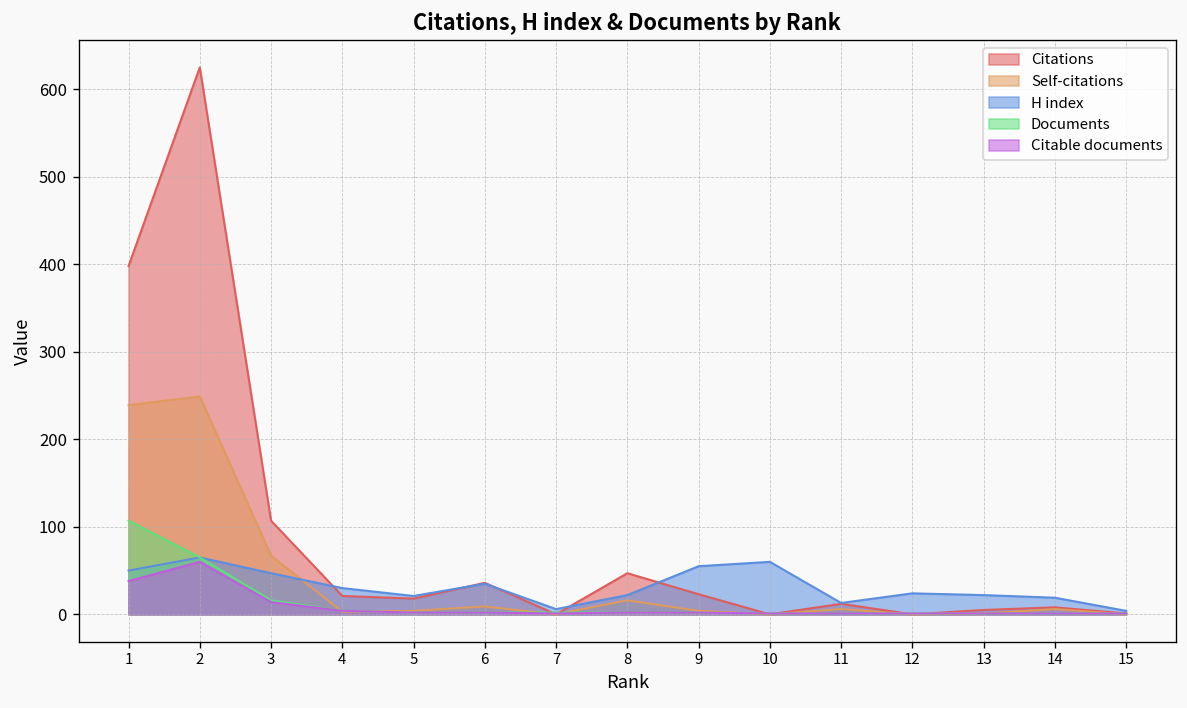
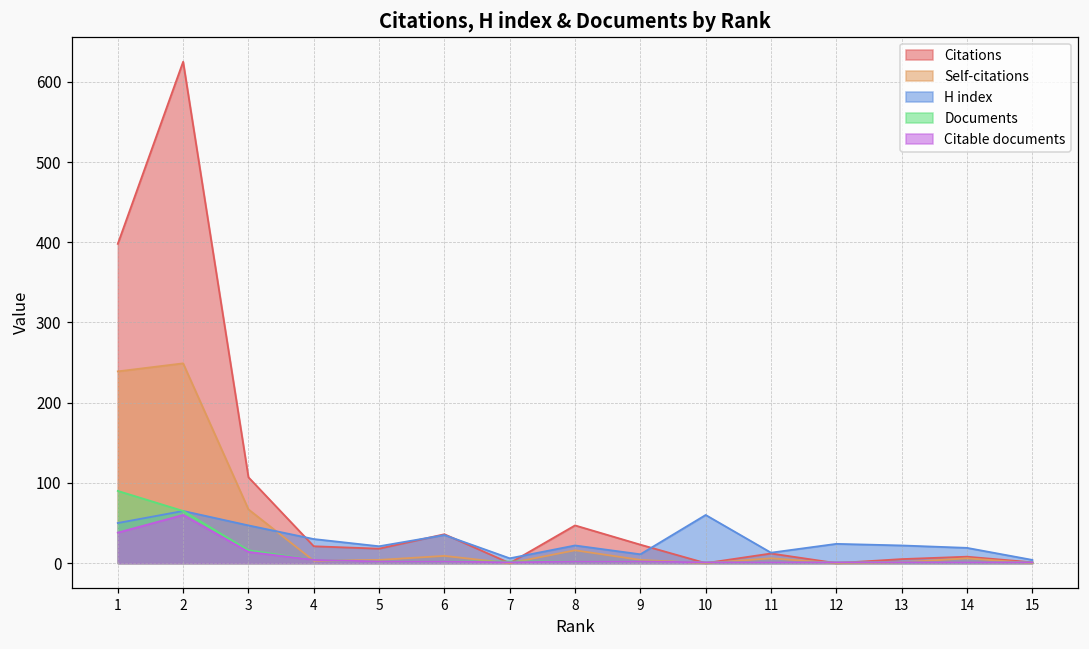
  {
    "H index": {
      "1": 50,
      "3": 50,
      "4": 30,
      "7": 10,
      "8": 20,
-     "9": 60,
+     "9": 10,
      "10": 60,
      "12": 20,
      "13": 20,
      "14": 20
    },
    "Documents": {
-     "1": 110
+     "1": 90
    },
    "Citable documents": {
      "1": 40,
      "2": 60
    }
  }
